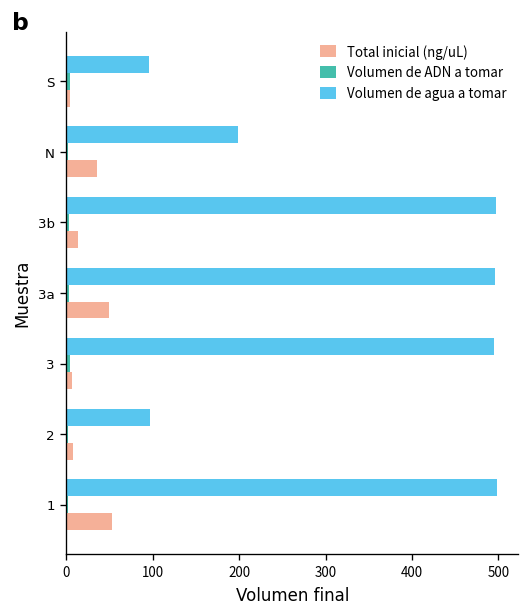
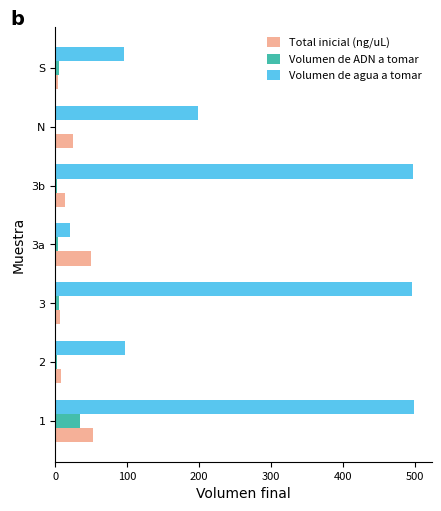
  {
    "Total inicial (ng/uL)": {
      "S": 0,
-     "N": 40,
+     "N": 20,
      "3b": 10,
      "3a": 50,
      "3": 10,
      "2": 10,
      "1": 50
    },
    "Volumen de ADN a tomar": {
      "S": 0,
      "3": 0,
-     "1": 0
+     "1": 30
    },
    "Volumen de agua a tomar": {
      "S": 100,
      "N": 200,
      "3b": 500,
-     "3a": 500,
+     "3a": 20,
      "3": 500,
      "2": 100,
      "1": 500
    }
  }
